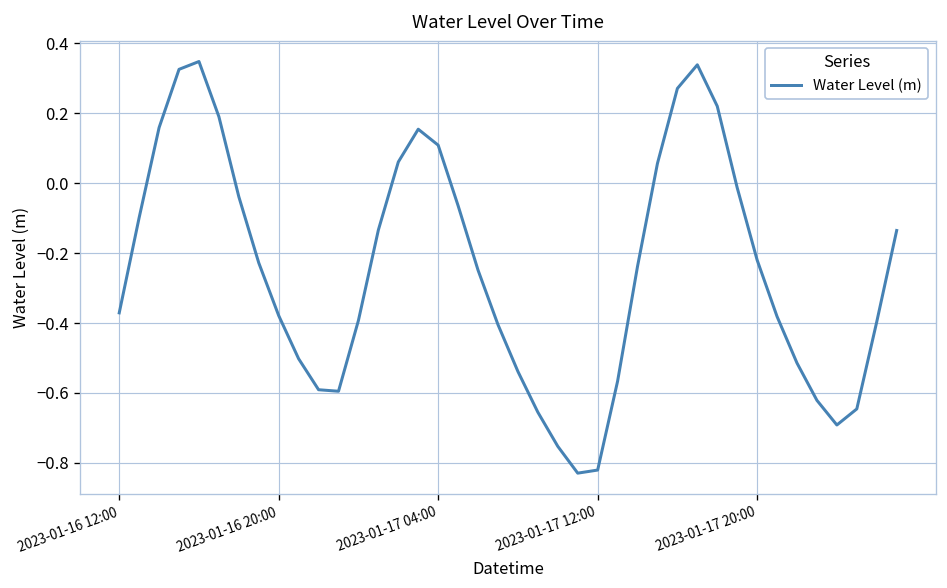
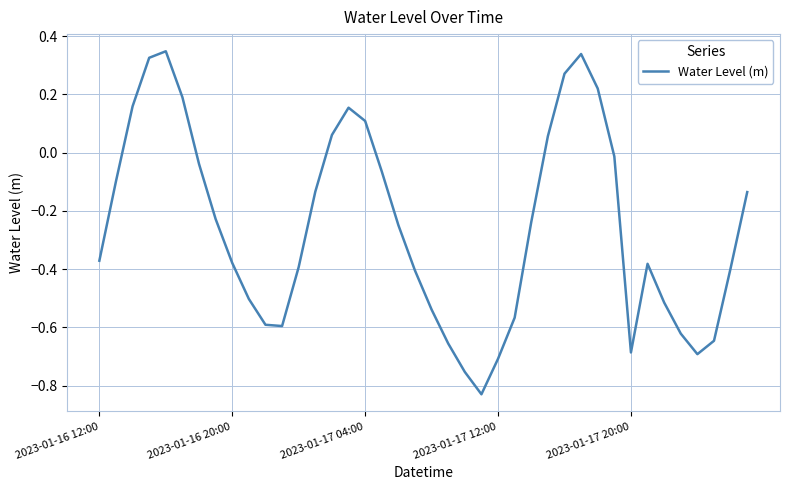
  {
    "2023-01-16 12:00": -0.37,
    "2023-01-16 20:00": -0.38,
    "2023-01-17 04:00": 0.11,
-   "2023-01-17 12:00": -0.82,
-   "2023-01-17 20:00": -0.22
+   "2023-01-17 12:00": -0.71,
+   "2023-01-17 20:00": -0.69
  }
